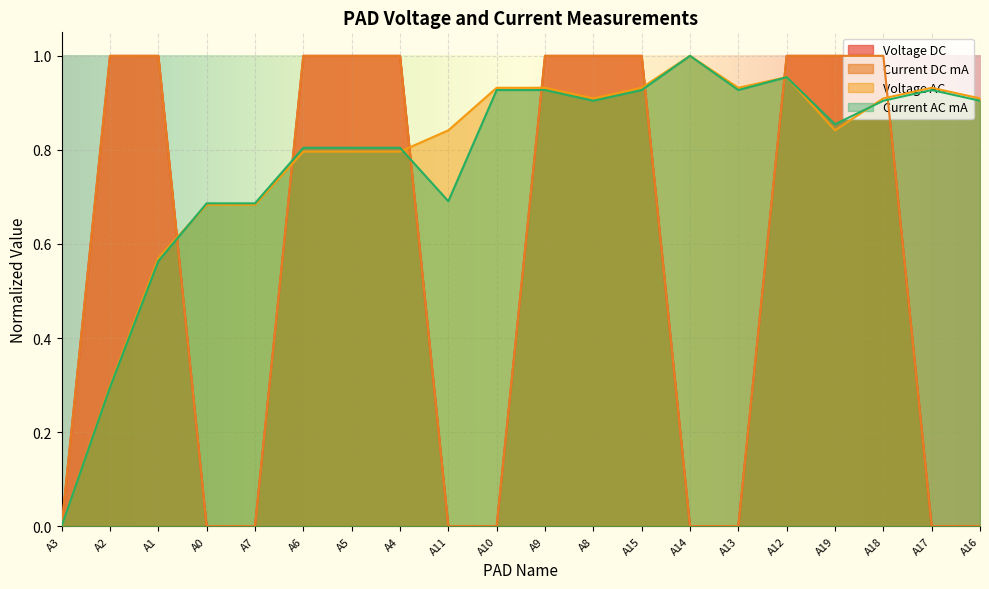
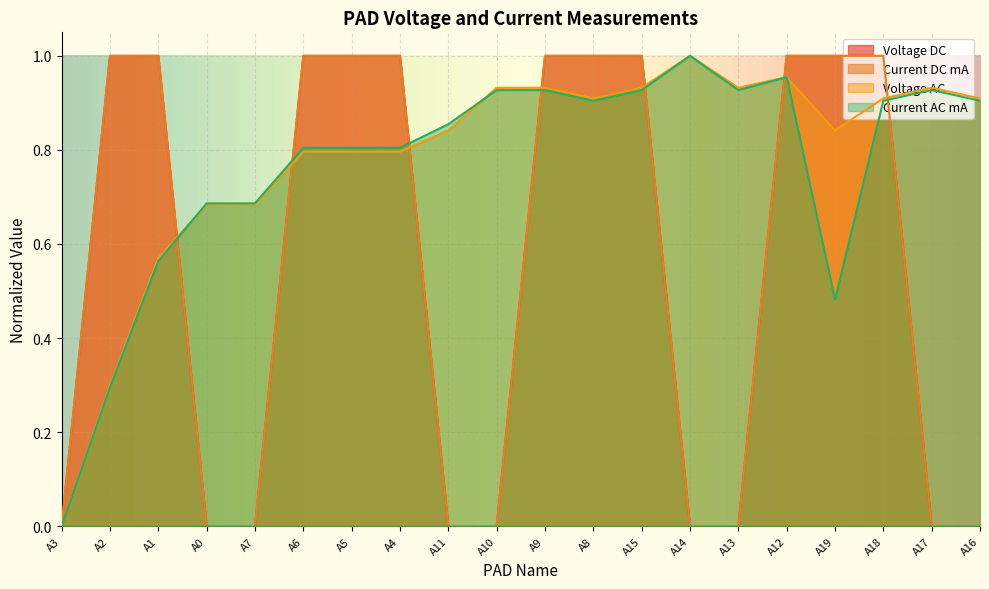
  {
    "Current AC mA": {
      "A1": 0.56,
      "A6": 0.80,
      "A5": 0.80,
      "A4": 0.80,
-     "A11": 0.69,
-     "A19": 0.85
+     "A11": 0.85,
+     "A19": 0.48
    }
  }
